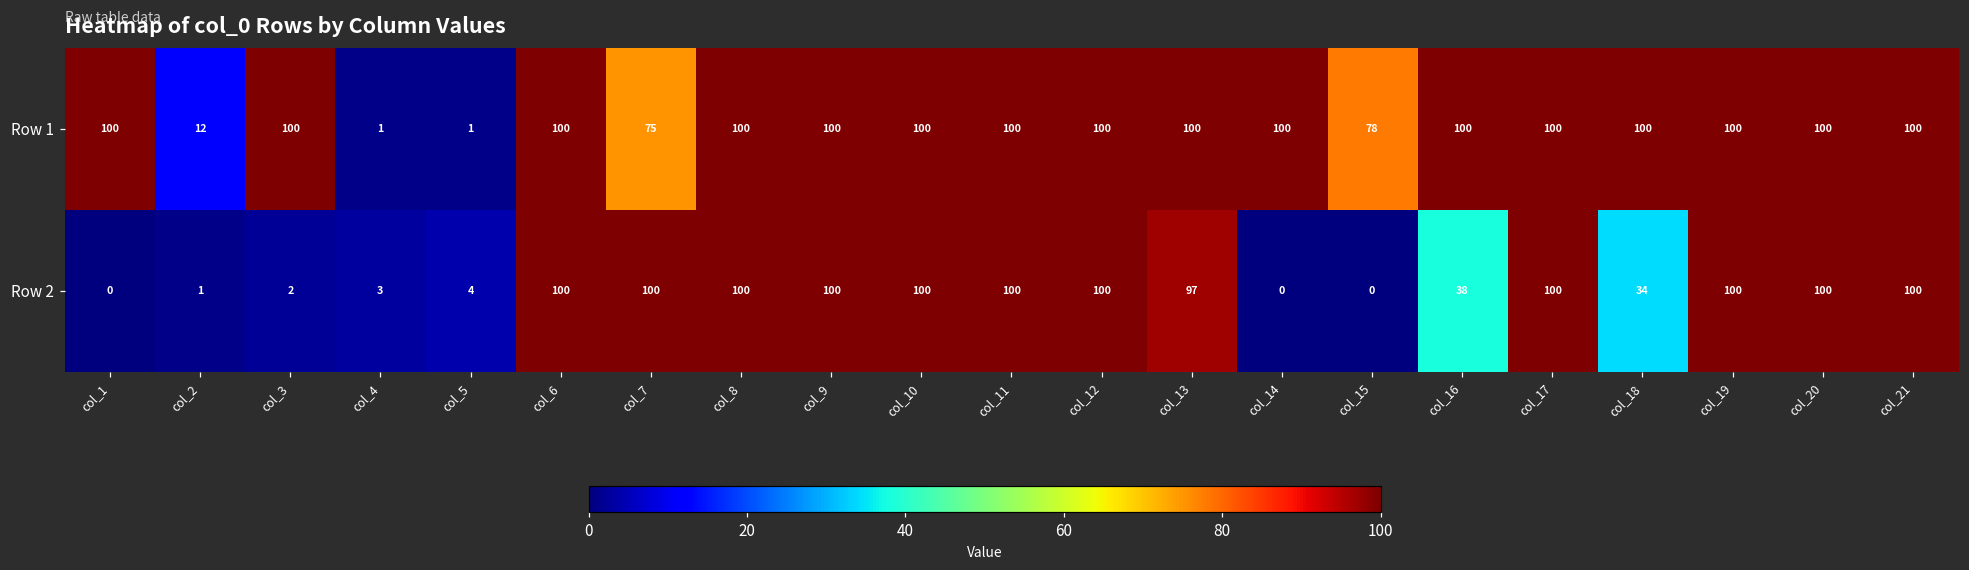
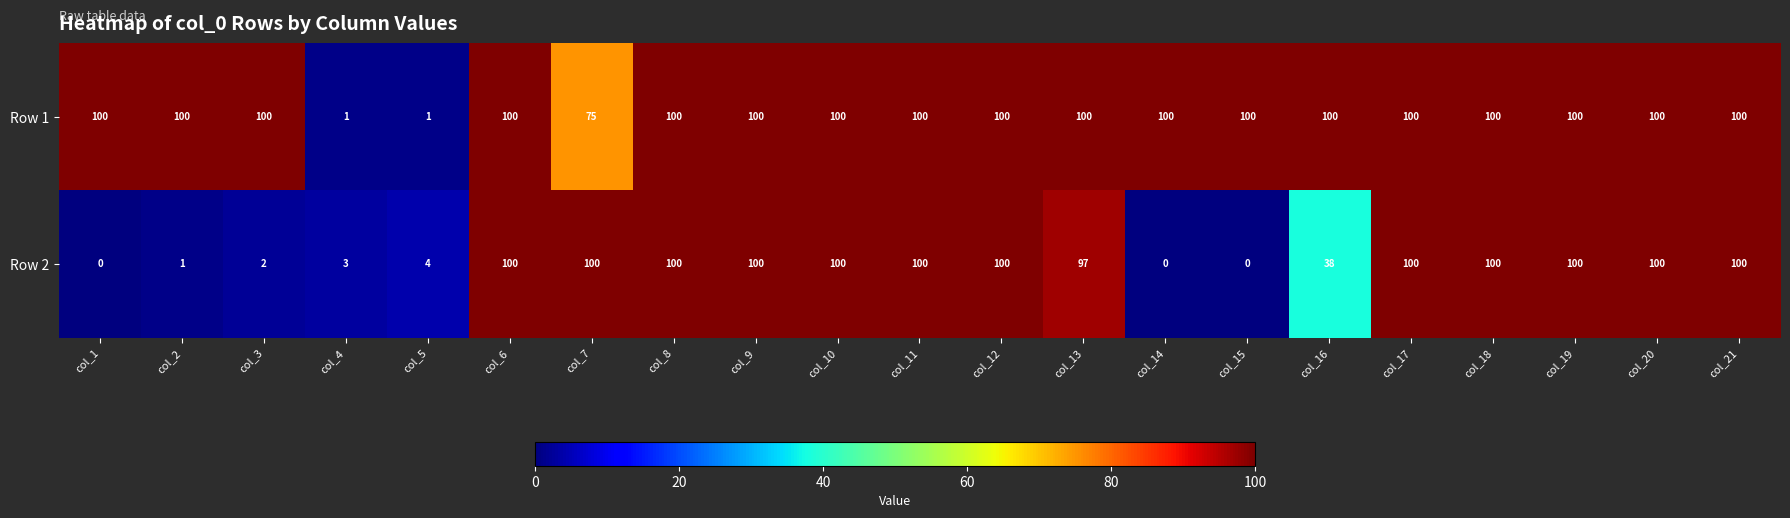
  {
    "Row 1": {
      "col_1": 100,
-     "col_2": 12,
+     "col_2": 100,
      "col_3": 100,
      "col_4": 1,
      "col_5": 1,
      "col_6": 100,
      "col_7": 75,
      "col_8": 100,
      "col_9": 100,
      "col_10": 100,
      "col_11": 100,
      "col_12": 100,
      "col_13": 100,
      "col_14": 100,
-     "col_15": 78,
+     "col_15": 100,
      "col_16": 100,
      "col_17": 100,
      "col_18": 100,
      "col_19": 100,
      "col_20": 100,
      "col_21": 100
    },
    "Row 2": {
      "col_1": 0,
      "col_2": 1,
      "col_3": 2,
      "col_4": 3,
      "col_5": 4,
      "col_6": 100,
      "col_7": 100,
      "col_8": 100,
      "col_9": 100,
      "col_10": 100,
      "col_11": 100,
      "col_12": 100,
      "col_13": 97,
      "col_14": 0,
      "col_15": 0,
      "col_16": 38,
      "col_17": 100,
-     "col_18": 34,
+     "col_18": 100,
      "col_19": 100,
      "col_20": 100,
      "col_21": 100
    }
  }
